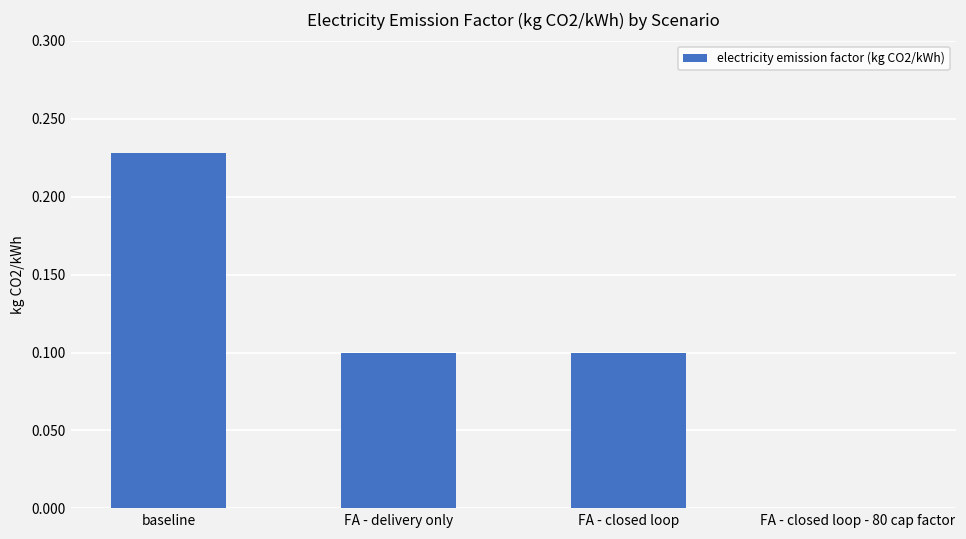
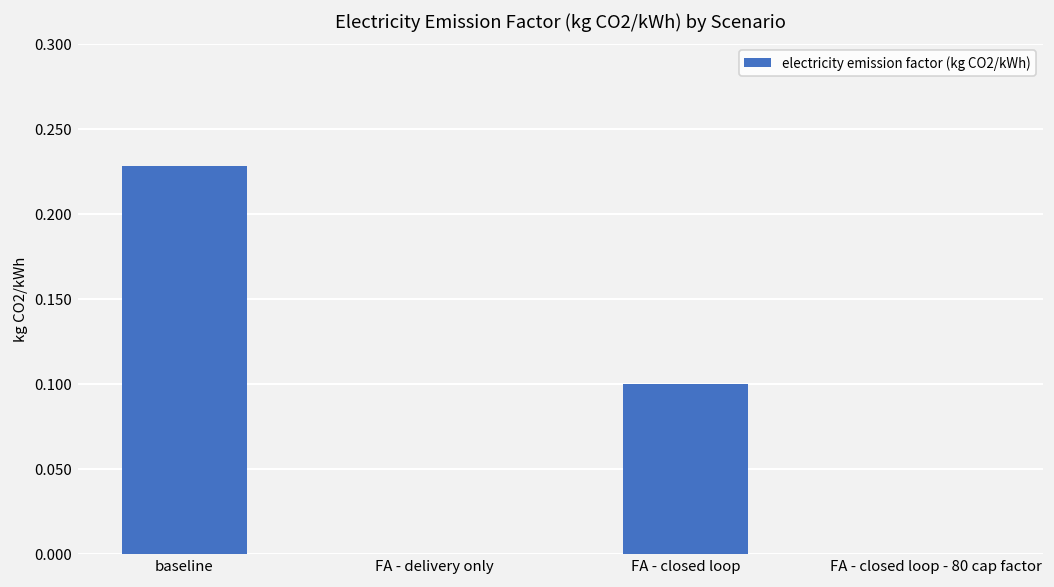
  {
    "baseline": 0.228,
-   "FA - delivery only": 0.1,
+   "FA - delivery only": 0.0,
    "FA - closed loop": 0.1,
    "FA - closed loop - 80 cap factor": 0.0
  }
